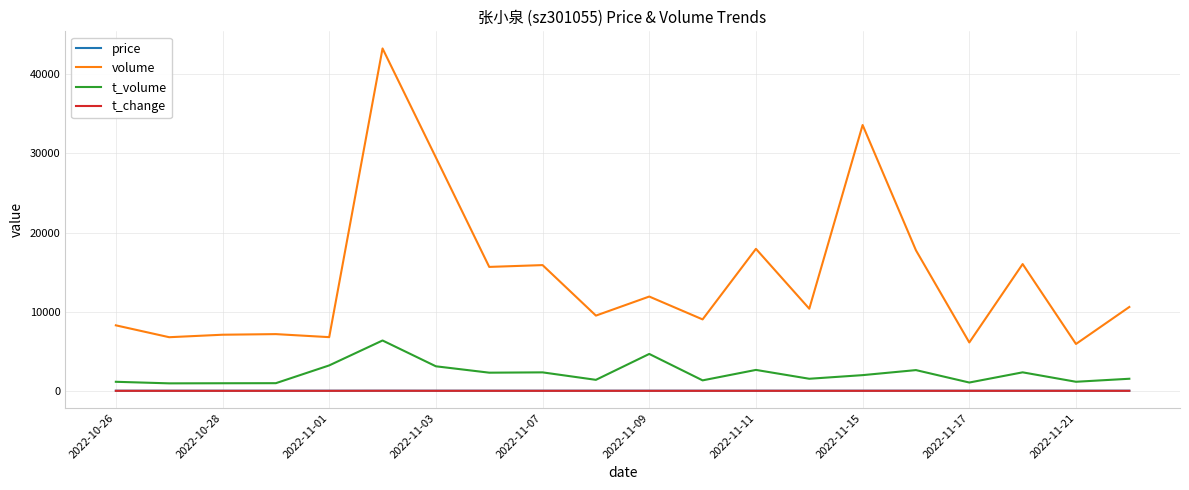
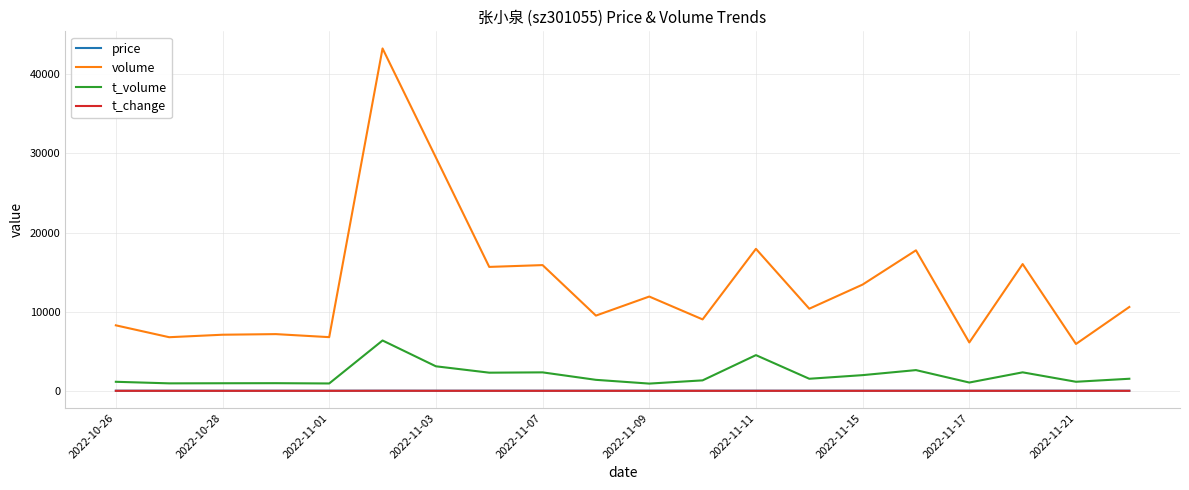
  {
    "t_change": {
      "2022-10-26": 0,
      "2022-10-28": 0,
      "2022-11-01": 0,
      "2022-11-03": 0,
      "2022-11-07": 0,
      "2022-11-09": 0,
      "2022-11-11": 0,
      "2022-11-15": 0,
      "2022-11-17": 0,
      "2022-11-21": 0
    },
    "volume": {
      "2022-10-26": 8000,
      "2022-10-28": 7000,
      "2022-11-01": 7000,
      "2022-11-03": 29000,
      "2022-11-07": 16000,
      "2022-11-09": 12000,
      "2022-11-11": 18000,
-     "2022-11-15": 34000,
+     "2022-11-15": 13000,
      "2022-11-17": 6000,
      "2022-11-21": 6000
    },
    "t_volume": {
      "2022-10-26": 1000,
      "2022-10-28": 1000,
-     "2022-11-01": 3000,
+     "2022-11-01": 1000,
      "2022-11-03": 3000,
      "2022-11-07": 2000,
-     "2022-11-09": 5000,
-     "2022-11-11": 3000,
+     "2022-11-09": 1000,
+     "2022-11-11": 5000,
      "2022-11-15": 2000,
      "2022-11-17": 1000,
      "2022-11-21": 1000
    }
  }
